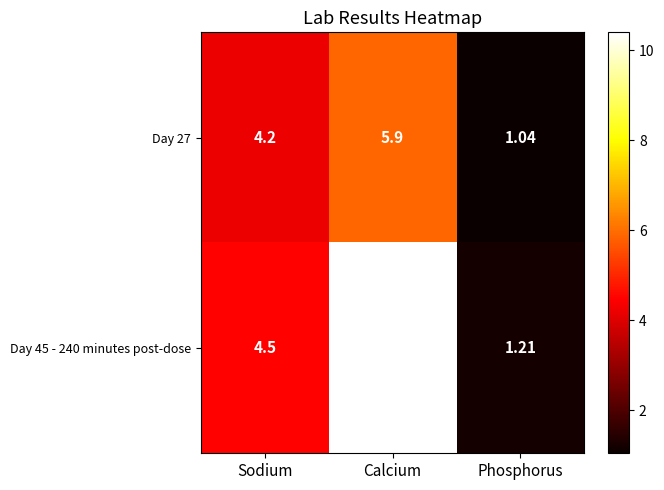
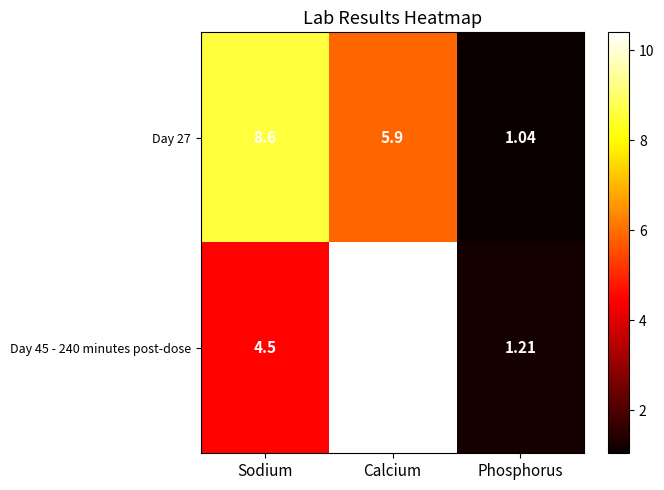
  {
    "Day 27": {
-     "Sodium": 4.2,
+     "Sodium": 8.6,
      "Calcium": 5.9,
      "Phosphorus": 1.04
    },
    "Day 45 - 240 minutes post-dose": {
      "Sodium": 4.5,
      "Phosphorus": 1.21
    }
  }
